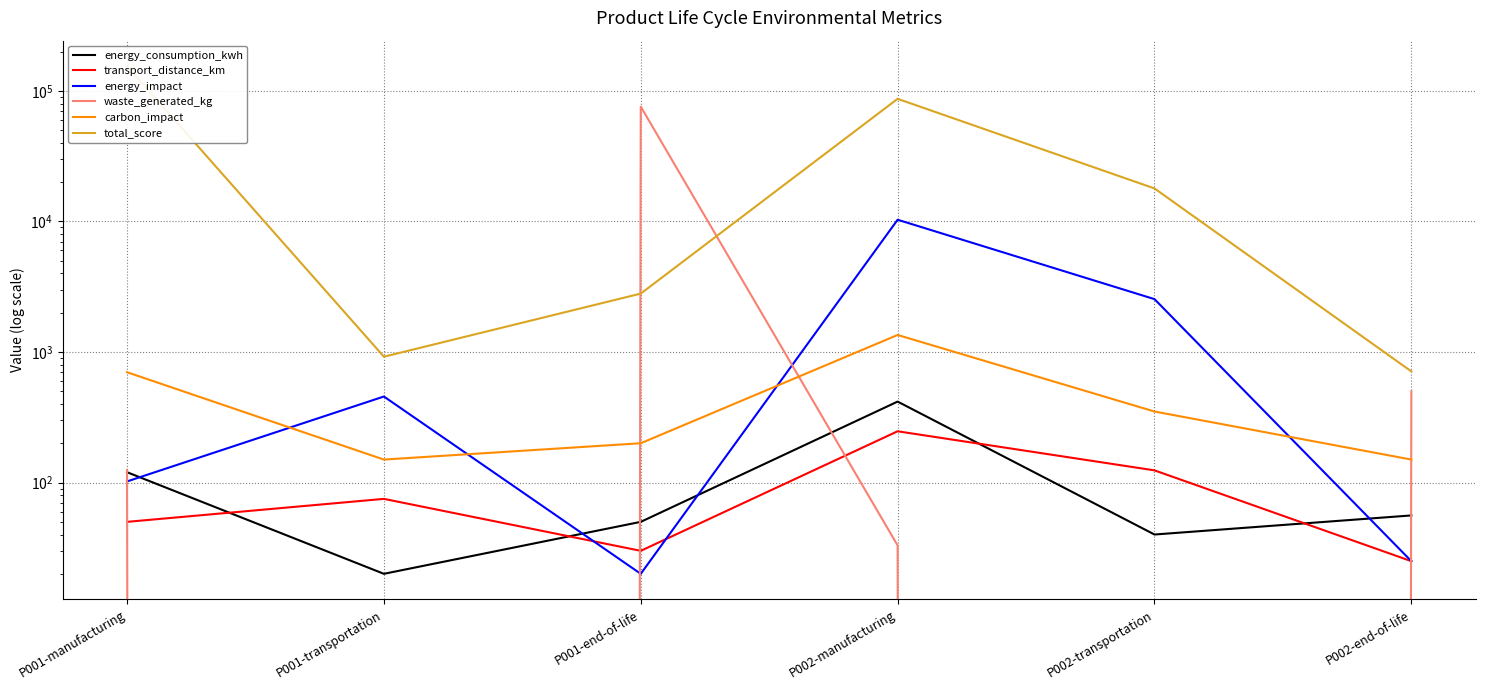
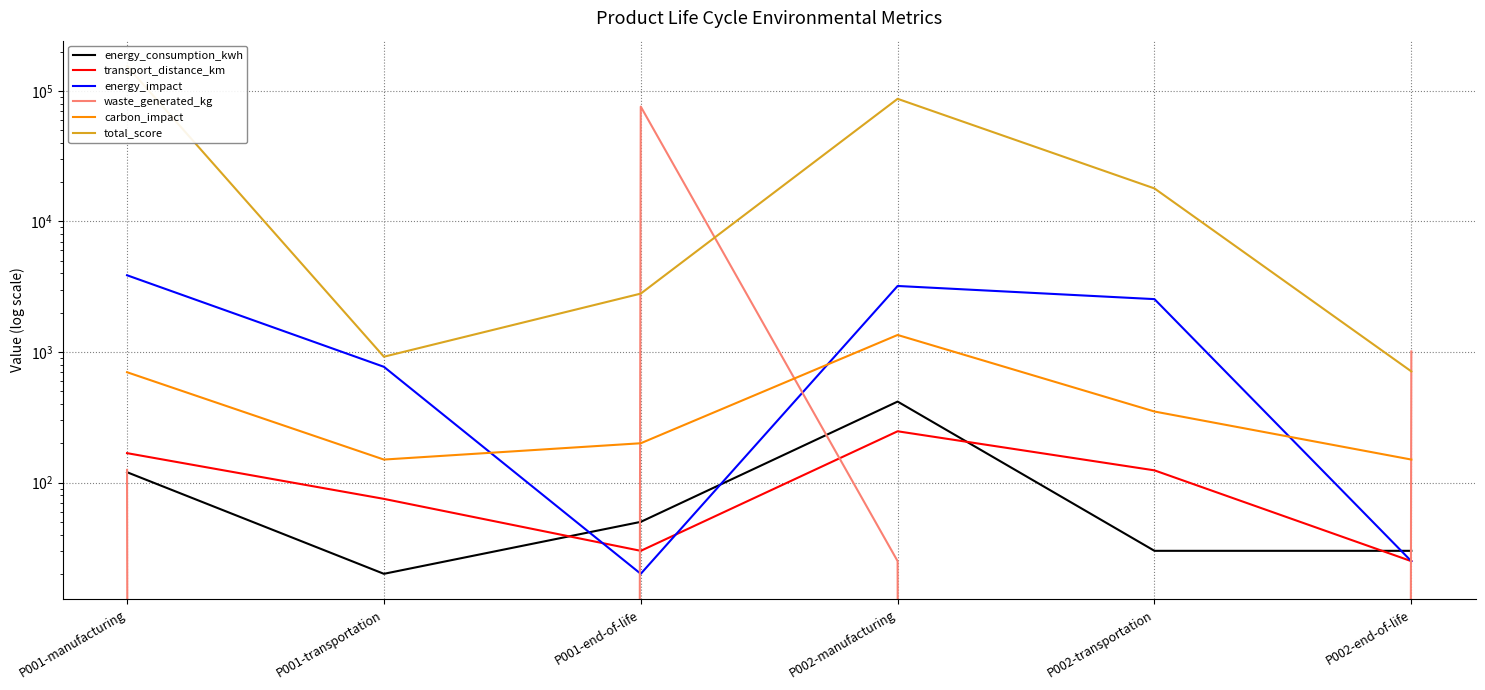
  {
    "energy_consumption_kwh": {
      "P001-transportation": 20,
      "P001-end-of-life": 50,
      "P002-manufacturing": 420,
-     "P002-transportation": 40,
-     "P002-end-of-life": 56
+     "P002-transportation": 30,
+     "P002-end-of-life": 30
    },
    "transport_distance_km": {
-     "P001-manufacturing": 50,
+     "P001-manufacturing": 170,
      "P001-transportation": 80,
      "P001-end-of-life": 30,
      "P002-manufacturing": 250,
      "P002-transportation": 120
    },
    "energy_impact": {
-     "P001-manufacturing": 100,
-     "P001-transportation": 460,
+     "P001-manufacturing": 3900,
+     "P001-transportation": 800,
      "P001-end-of-life": 20,
-     "P002-manufacturing": 10000,
+     "P002-manufacturing": 3200,
      "P002-transportation": 2500
    },
    "waste_generated_kg": {
      "P001-end-of-life": 80000,
-     "P002-manufacturing": 33,
-     "P002-end-of-life": 500
+     "P002-manufacturing": 25,
+     "P002-end-of-life": 1000
    }
  }
